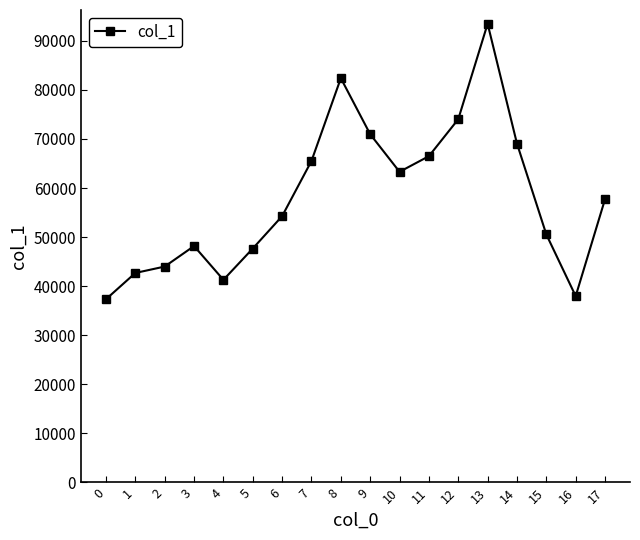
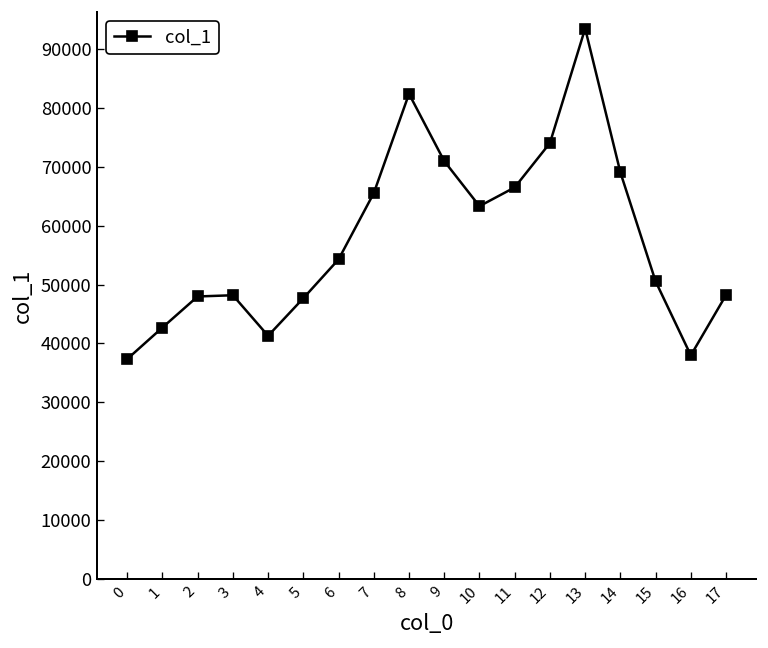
  {
    "0": 37000,
    "1": 43000,
-   "2": 44000,
+   "2": 48000,
    "3": 48000,
    "4": 41000,
    "5": 48000,
    "6": 54000,
    "7": 66000,
    "8": 82000,
    "9": 71000,
    "10": 63000,
    "11": 66000,
    "12": 74000,
    "13": 93000,
    "14": 69000,
    "15": 51000,
    "16": 38000,
-   "17": 58000
+   "17": 48000
  }
